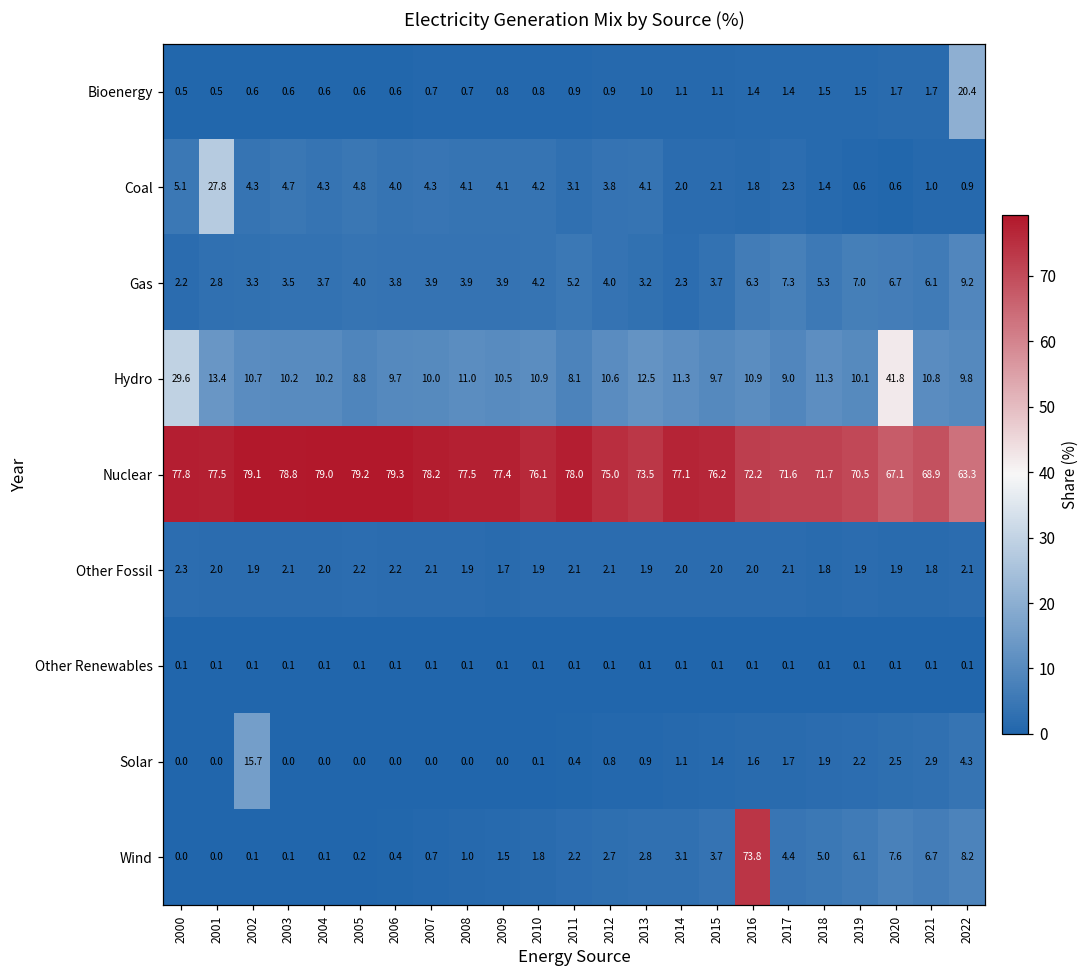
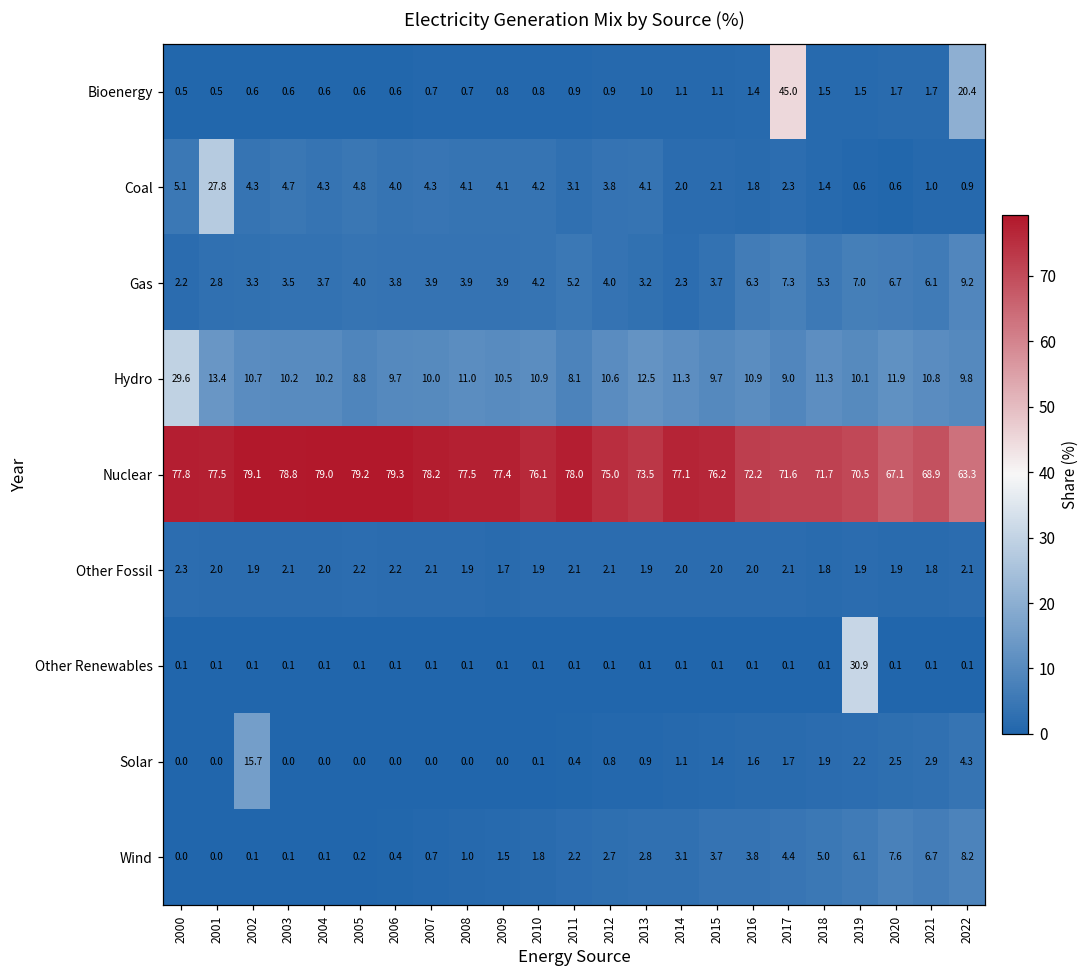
  {
    "Bioenergy": {
      "2000": 0.5,
      "2001": 0.5,
      "2002": 0.6,
      "2003": 0.6,
      "2004": 0.6,
      "2005": 0.6,
      "2006": 0.6,
      "2007": 0.7,
      "2008": 0.7,
      "2009": 0.8,
      "2010": 0.8,
      "2011": 0.9,
      "2012": 0.9,
      "2013": 1.0,
      "2014": 1.1,
      "2015": 1.1,
      "2016": 1.4,
-     "2017": 1.4,
+     "2017": 45.0,
      "2018": 1.5,
      "2019": 1.5,
      "2020": 1.7,
      "2021": 1.7,
      "2022": 20.4
    },
    "Hydro": {
      "2000": 29.6,
      "2001": 13.4,
      "2002": 10.7,
      "2003": 10.2,
      "2004": 10.2,
      "2005": 8.8,
      "2006": 9.7,
      "2007": 10.0,
      "2008": 11.0,
      "2009": 10.5,
      "2010": 10.9,
      "2011": 8.1,
      "2012": 10.6,
      "2013": 12.5,
      "2014": 11.3,
      "2015": 9.7,
      "2016": 10.9,
      "2017": 9.0,
      "2018": 11.3,
      "2019": 10.1,
-     "2020": 41.8,
+     "2020": 11.9,
      "2021": 10.8,
      "2022": 9.8
    },
    "Other Renewables": {
      "2000": 0.1,
      "2001": 0.1,
      "2002": 0.1,
      "2003": 0.1,
      "2004": 0.1,
      "2005": 0.1,
      "2006": 0.1,
      "2007": 0.1,
      "2008": 0.1,
      "2009": 0.1,
      "2010": 0.1,
      "2011": 0.1,
      "2012": 0.1,
      "2013": 0.1,
      "2014": 0.1,
      "2015": 0.1,
      "2016": 0.1,
      "2017": 0.1,
      "2018": 0.1,
-     "2019": 0.1,
+     "2019": 30.9,
      "2020": 0.1,
      "2021": 0.1,
      "2022": 0.1
    },
    "Wind": {
      "2000": 0.0,
      "2001": 0.0,
      "2002": 0.1,
      "2003": 0.1,
      "2004": 0.1,
      "2005": 0.2,
      "2006": 0.4,
      "2007": 0.7,
      "2008": 1.0,
      "2009": 1.5,
      "2010": 1.8,
      "2011": 2.2,
      "2012": 2.7,
      "2013": 2.8,
      "2014": 3.1,
      "2015": 3.7,
-     "2016": 73.8,
+     "2016": 3.8,
      "2017": 4.4,
      "2018": 5.0,
      "2019": 6.1,
      "2020": 7.6,
      "2021": 6.7,
      "2022": 8.2
    }
  }
